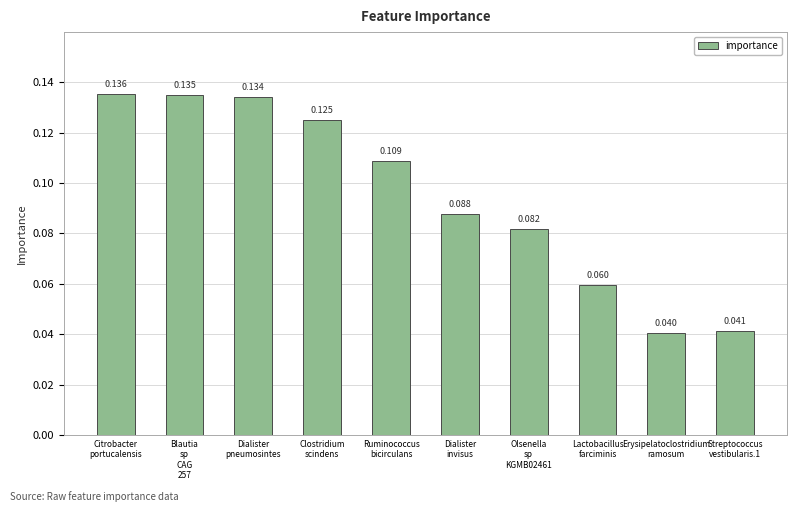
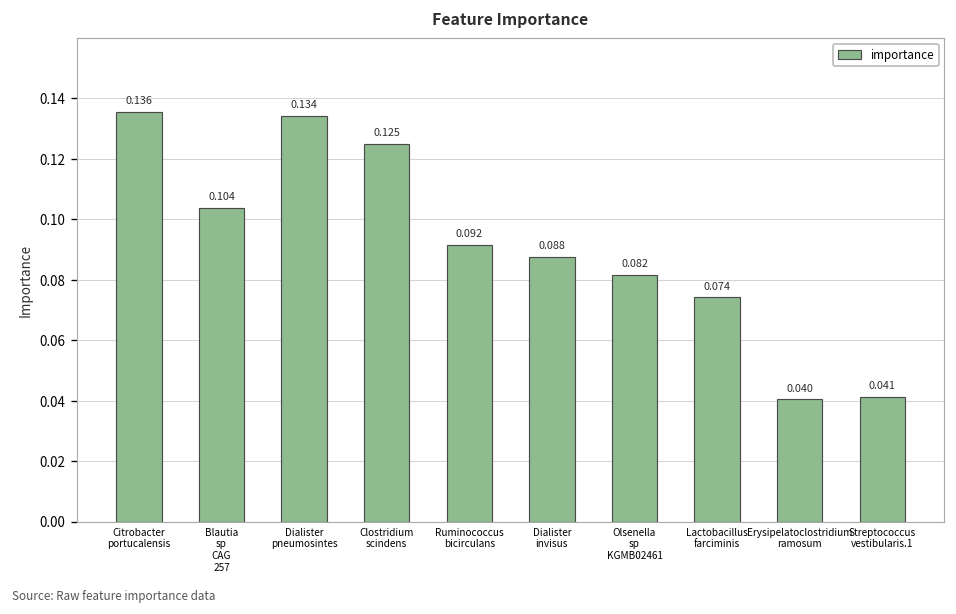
  {
    "Citrobacter portucalensis": 0.136,
-   "Blautia sp CAG 257": 0.135,
+   "Blautia sp CAG 257": 0.104,
    "Dialister pneumosintes": 0.134,
    "Clostridium scindens": 0.125,
-   "Ruminococcus bicirculans": 0.109,
+   "Ruminococcus bicirculans": 0.092,
    "Dialister invisus": 0.088,
    "Olsenella sp KGMB02461": 0.082,
-   "Lactobacillus farciminis": 0.060,
+   "Lactobacillus farciminis": 0.074,
    "Erysipelatoclostridium ramosum": 0.040,
    "Streptococcus vestibularis.1": 0.041
  }
